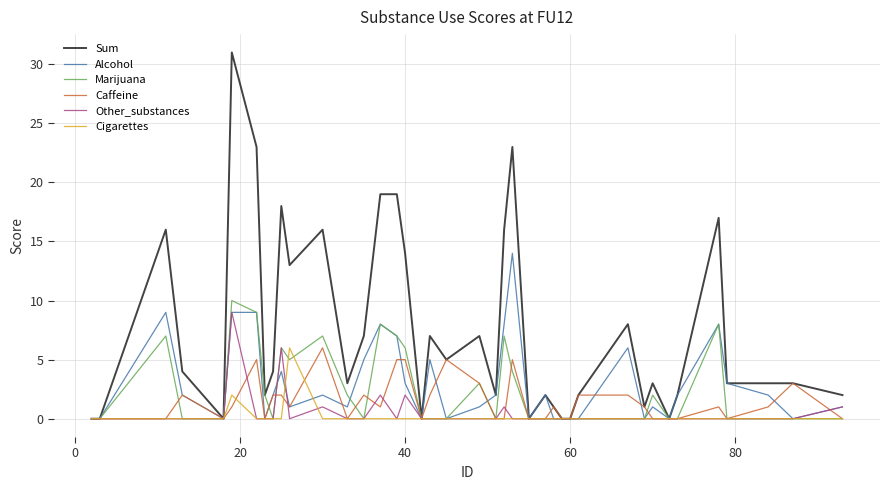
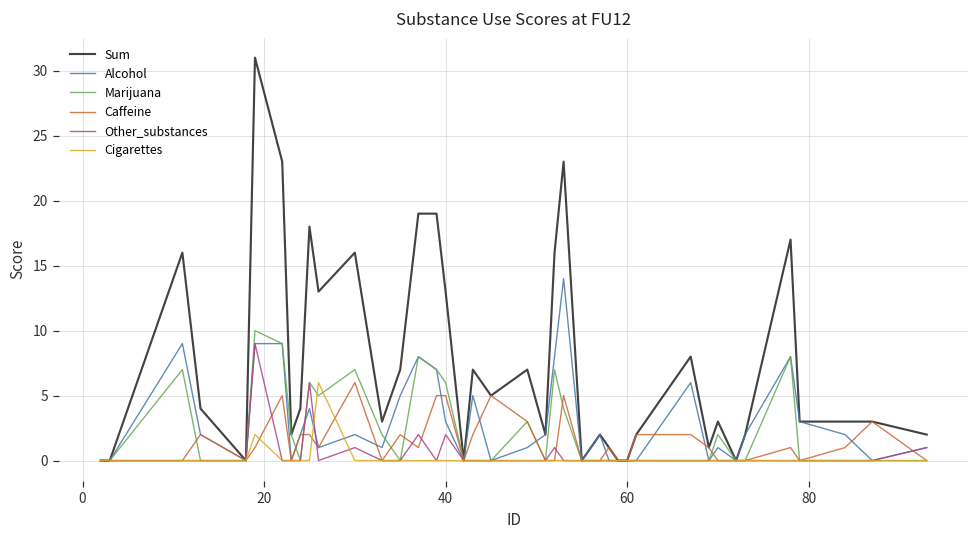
  {
    "Sum": {
-     "40": 14
+     "40": 13
    },
    "Alcohol": {
      "40": 3
    },
    "Marijuana": {
      "40": 6
    },
    "Caffeine": {
      "40": 5
    },
    "Other_substances": {
      "40": 2
    },
    "Cigarettes": {
      "40": 0
    }
  }
